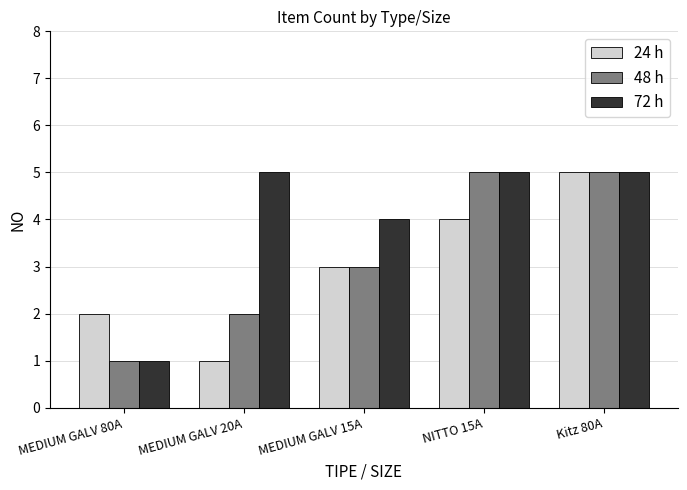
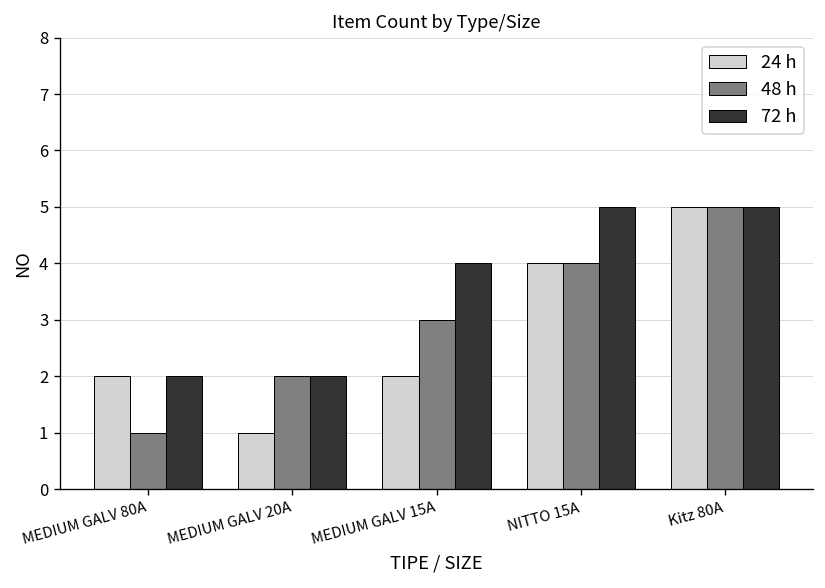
  {
    "24 h": {
      "MEDIUM GALV 80A": 2,
      "MEDIUM GALV 20A": 1,
-     "MEDIUM GALV 15A": 3,
+     "MEDIUM GALV 15A": 2,
      "NITTO 15A": 4,
      "Kitz 80A": 5
    },
    "48 h": {
      "MEDIUM GALV 80A": 1,
      "MEDIUM GALV 20A": 2,
      "MEDIUM GALV 15A": 3,
-     "NITTO 15A": 5,
+     "NITTO 15A": 4,
      "Kitz 80A": 5
    },
    "72 h": {
-     "MEDIUM GALV 80A": 1,
-     "MEDIUM GALV 20A": 5,
+     "MEDIUM GALV 80A": 2,
+     "MEDIUM GALV 20A": 2,
      "MEDIUM GALV 15A": 4,
      "NITTO 15A": 5,
      "Kitz 80A": 5
    }
  }
